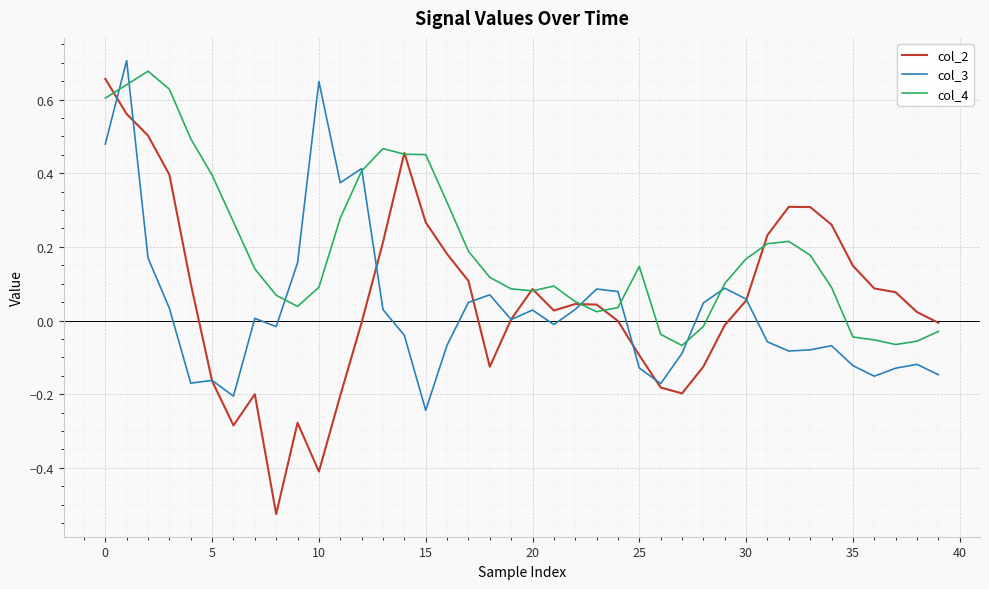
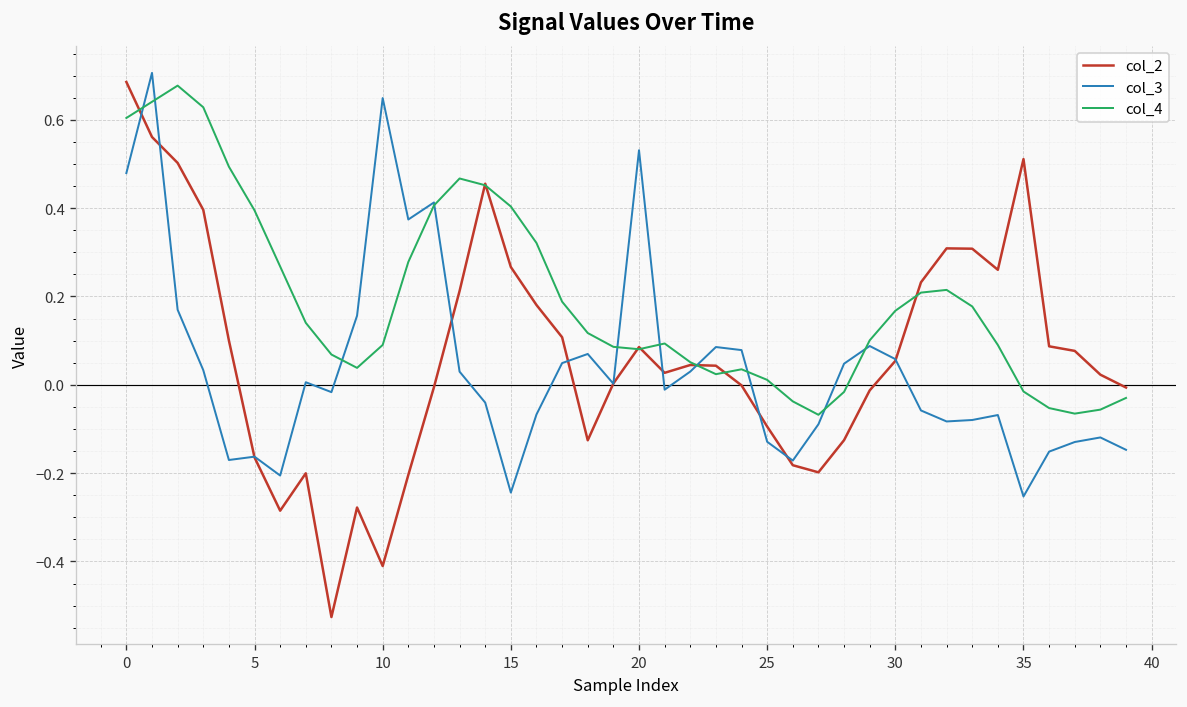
  {
    "col_2": {
-     "0": 0.66,
+     "0": 0.69,
      "10": -0.41,
      "15": 0.27,
      "25": -0.09,
-     "35": 0.15
+     "35": 0.51
    },
    "col_3": {
      "0": 0.48,
      "10": 0.65,
      "15": -0.24,
-     "20": 0.03,
+     "20": 0.53,
      "25": -0.13,
-     "35": -0.12
+     "35": -0.25
    },
    "col_4": {
      "0": 0.60,
      "5": 0.39,
      "10": 0.09,
-     "15": 0.45,
-     "25": 0.15,
+     "15": 0.40,
+     "25": 0.01,
      "30": 0.17,
-     "35": -0.04
+     "35": -0.02
    }
  }
